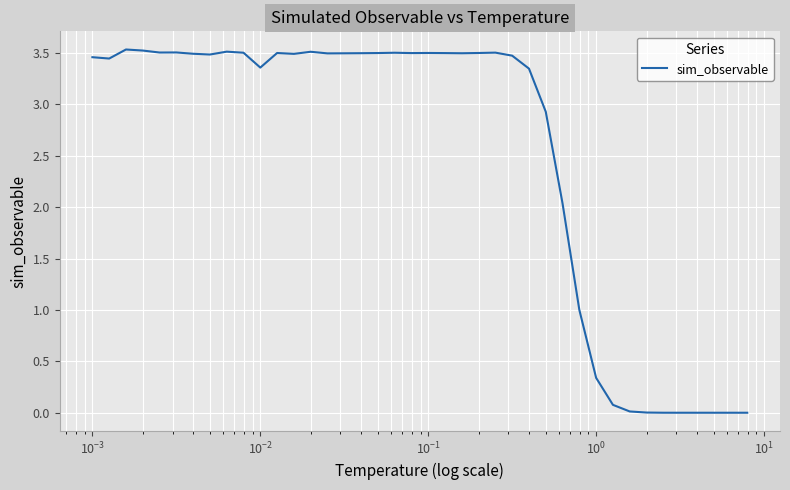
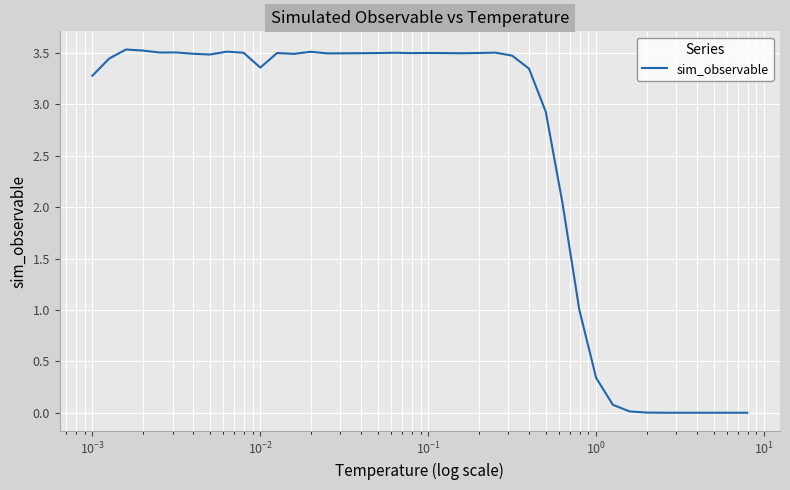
  {
-   "10^-3": 3.46,
+   "10^-3": 3.28,
    "10^-2": 3.36,
    "10^-1": 3.50,
    "10^0": 0.34
  }
